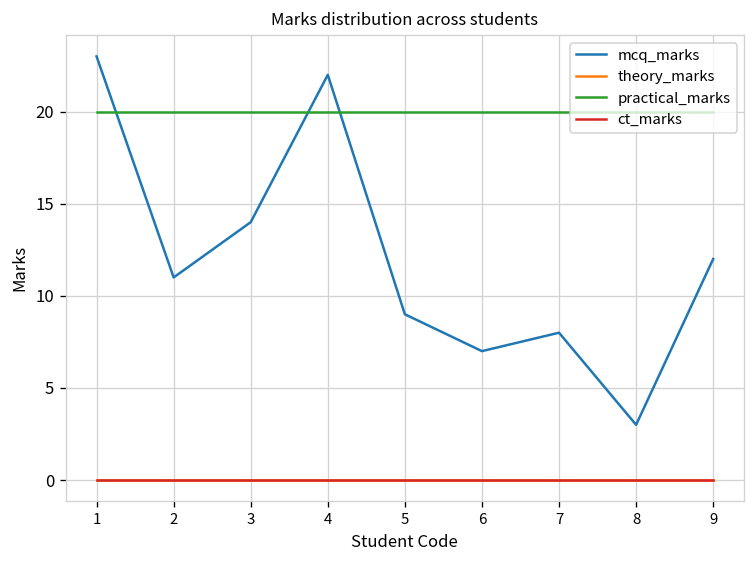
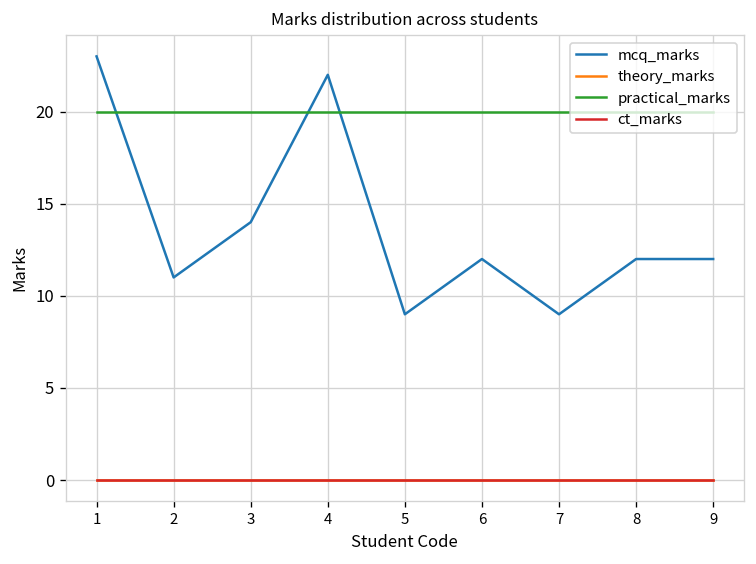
  {
    "mcq_marks": {
      "1": 23,
      "2": 11,
      "3": 14,
      "4": 22,
      "5": 9,
-     "6": 7,
-     "7": 8,
-     "8": 3,
+     "6": 12,
+     "7": 9,
+     "8": 12,
      "9": 12
    },
    "ct_marks": {
      "1": 0,
      "2": 0,
      "3": 0,
      "4": 0,
      "5": 0,
      "6": 0,
      "7": 0,
      "8": 0,
      "9": 0
    },
    "practical_marks": {
      "1": 20,
      "2": 20,
      "3": 20,
      "4": 20,
      "5": 20,
      "6": 20,
      "7": 20
    }
  }
